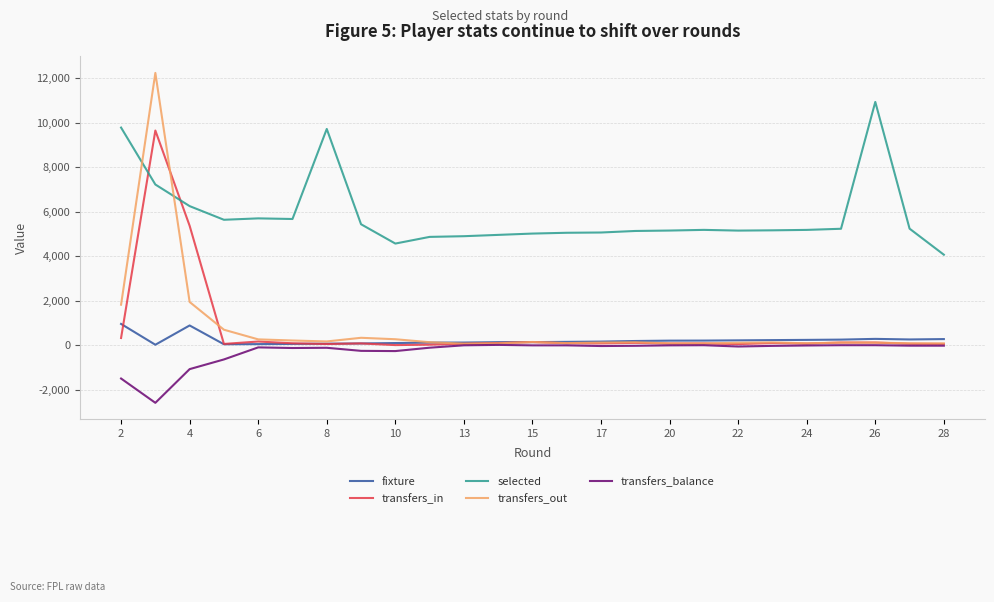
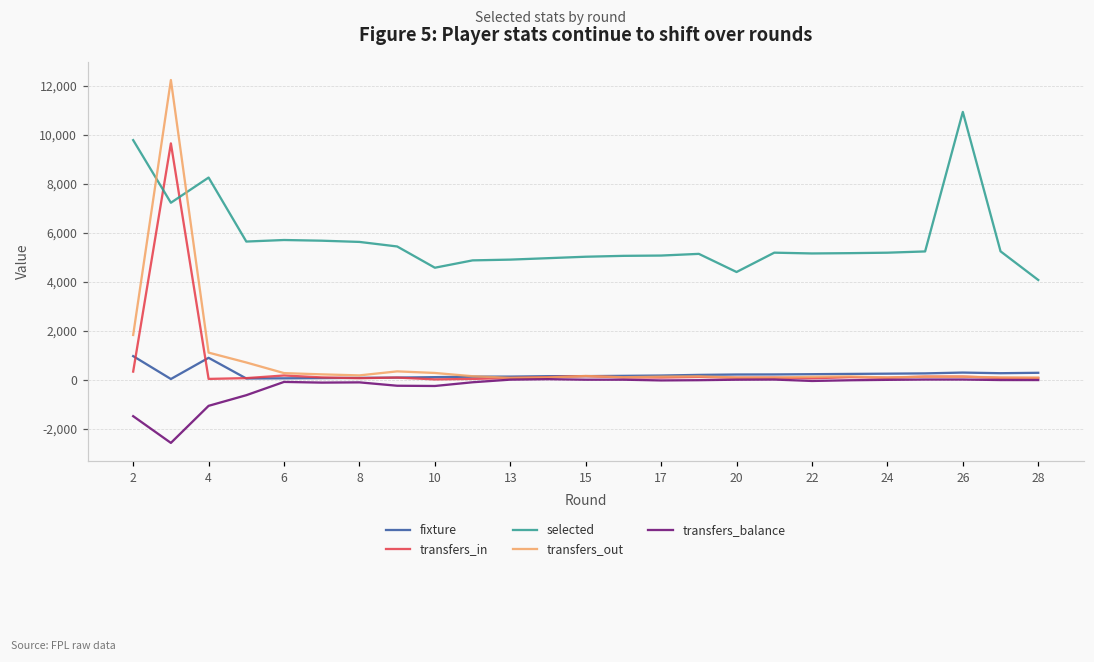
  {
    "fixture": {
      "2": "1,000",
      "4": "900",
      "6": "100",
      "20": "200",
      "24": "200",
      "26": "300",
      "28": "300"
    },
    "transfers_in": {
      "2": "300",
-     "4": "5,400"
+     "4": "0"
    },
    "selected": {
      "2": "9,800",
-     "4": "6,300",
+     "4": "8,300",
      "6": "5,700",
-     "8": "9,700",
+     "8": "5,600",
      "10": "4,600",
-     "20": "5,200",
+     "20": "4,400",
      "22": "5,200",
      "24": "5,200",
      "26": "10,900",
      "28": "4,100"
    },
    "transfers_out": {
      "2": "1,800",
-     "4": "1,900",
+     "4": "1,100",
      "10": "300"
    },
    "transfers_balance": {
      "2": "-1,500",
      "4": "-1,100",
      "6": "-100",
      "8": "-100",
      "10": "-300",
      "26": "0"
    }
  }
